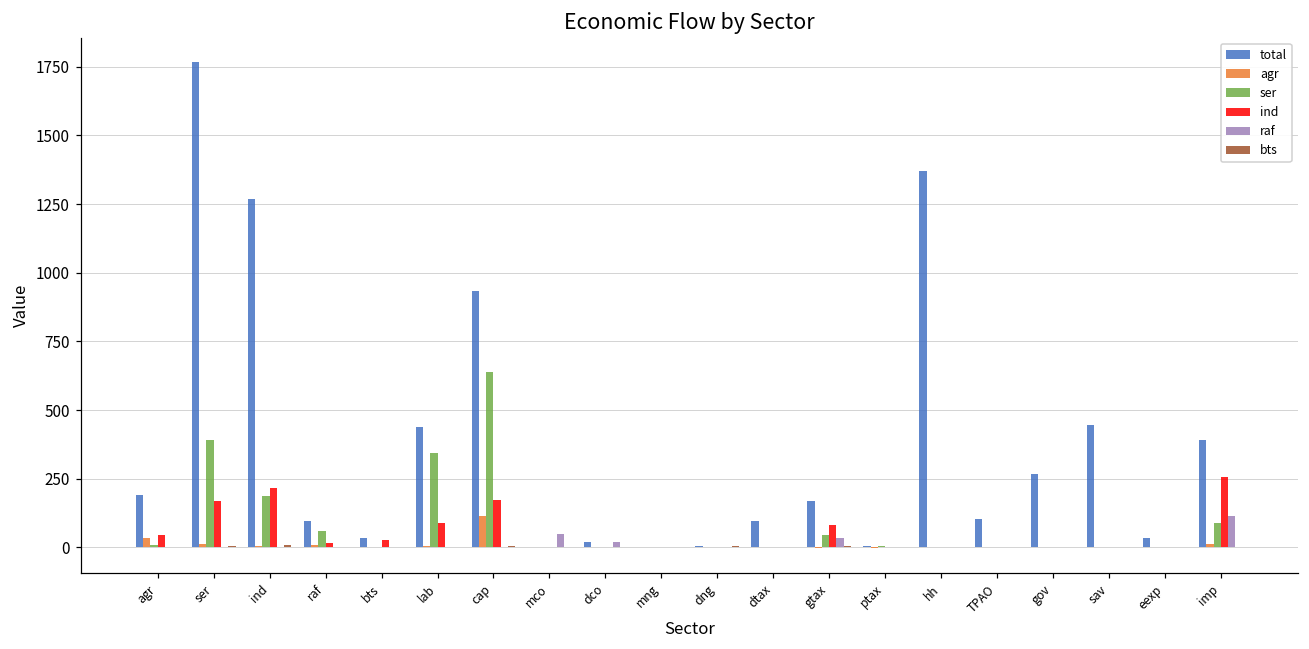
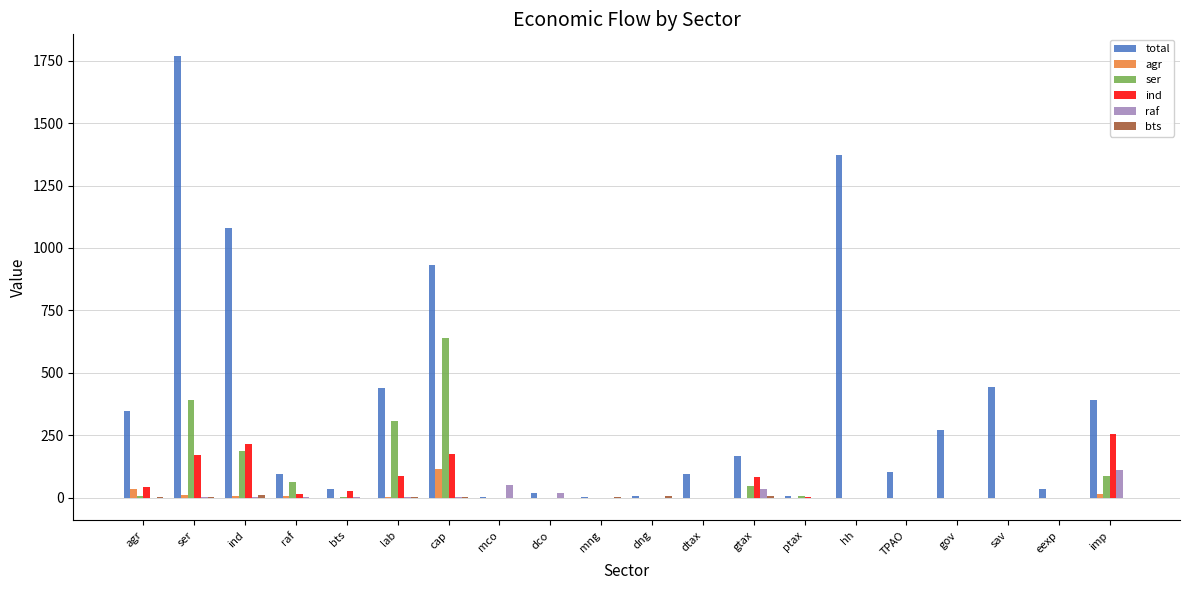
  {
    "total": {
-     "agr": 190,
+     "agr": 350,
      "ser": 1770,
-     "ind": 1270,
+     "ind": 1080,
      "raf": 100,
      "bts": 40,
      "lab": 440,
      "cap": 930,
      "dco": 20,
      "dtax": 100,
      "gtax": 170,
      "hh": 1370,
      "TPAO": 100,
      "gov": 270,
      "sav": 440,
      "eexp": 30,
      "imp": 390
    },
    "agr": {
      "agr": 30,
      "ser": 10,
      "cap": 120,
      "mco": 0,
      "dco": 0,
      "mng": 0,
      "dng": 0,
      "dtax": 0,
      "hh": 0,
      "TPAO": 0,
      "gov": 0,
      "sav": 0,
      "eexp": 0,
      "imp": 10
    },
    "ser": {
      "ser": 390,
      "ind": 190,
      "raf": 60,
-     "lab": 340,
+     "lab": 310,
      "cap": 640,
      "mco": 0,
      "dco": 0,
      "mng": 0,
      "dng": 0,
      "dtax": 0,
      "gtax": 50,
      "hh": 0,
      "TPAO": 0,
      "gov": 0,
      "sav": 0,
      "eexp": 0,
      "imp": 90
    },
    "ind": {
      "agr": 40,
      "ser": 170,
      "ind": 220,
      "raf": 20,
      "bts": 30,
      "lab": 90,
      "cap": 170,
      "mco": 0,
      "dco": 0,
      "mng": 0,
      "dng": 0,
      "dtax": 0,
      "gtax": 80,
      "hh": 0,
      "TPAO": 0,
      "gov": 0,
      "sav": 0,
      "eexp": 0,
      "imp": 250
    },
    "raf": {
      "mco": 50,
      "dco": 20,
      "mng": 0,
      "dng": 0,
      "dtax": 0,
      "gtax": 30,
      "hh": 0,
      "TPAO": 0,
      "gov": 0,
      "sav": 0,
      "eexp": 0,
      "imp": 110
    },
    "bts": {
      "raf": 0,
      "mco": 0,
      "dco": 0,
      "dtax": 0,
      "hh": 0,
      "TPAO": 0,
      "gov": 0,
      "sav": 0,
      "eexp": 0,
      "imp": 0
    }
  }
